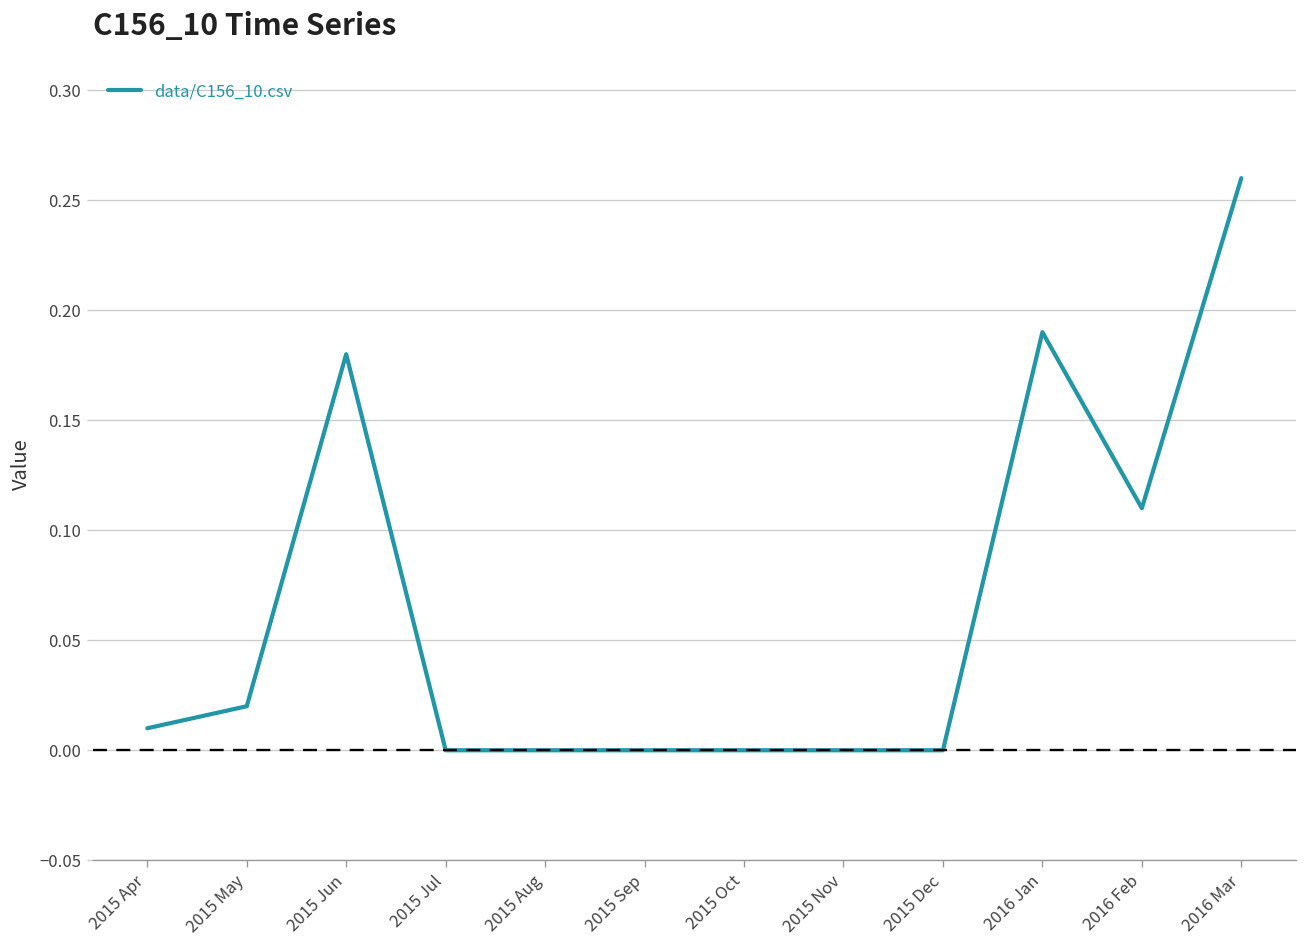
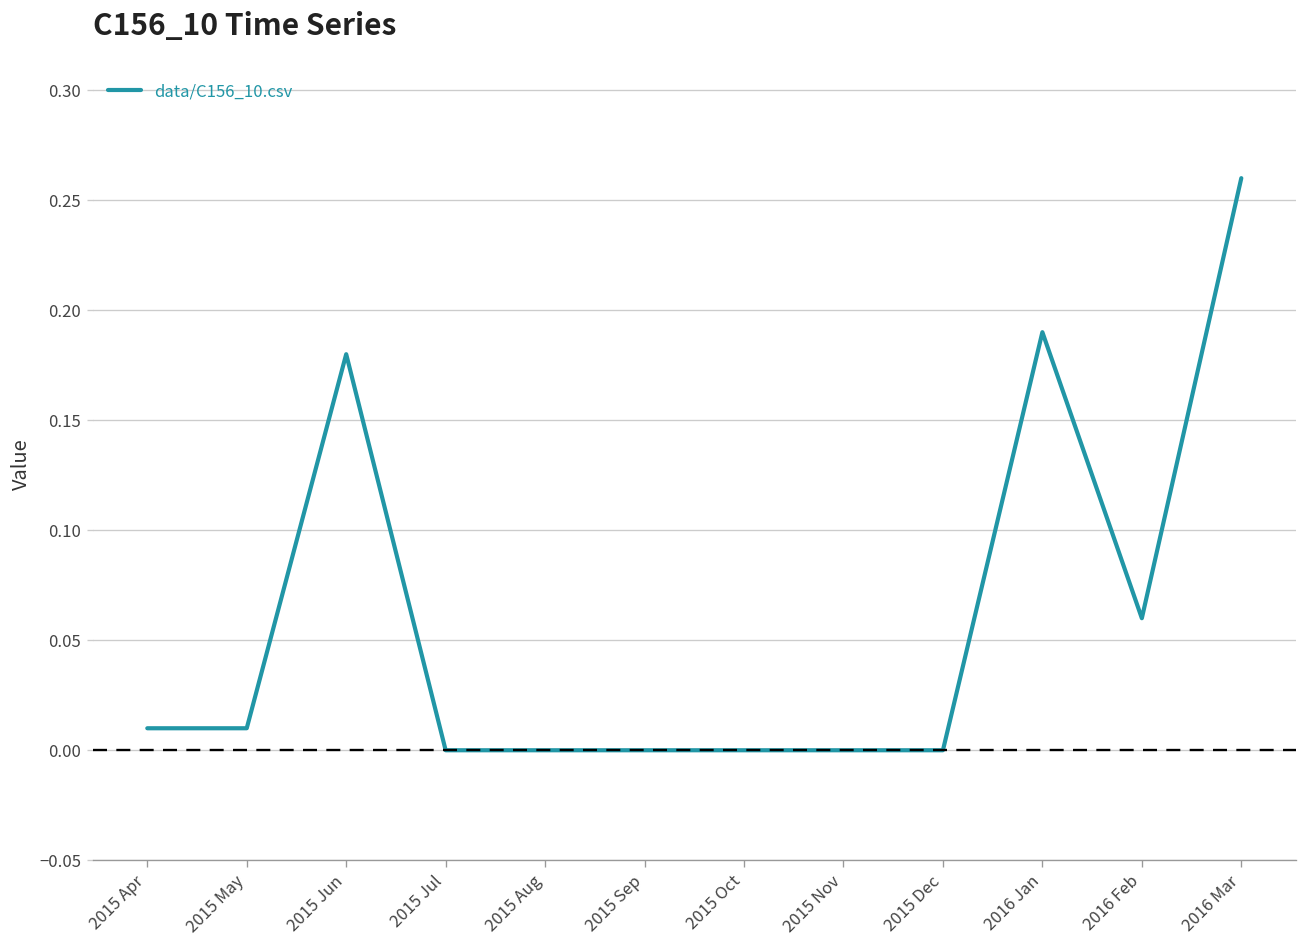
  {
    "2015 Apr": 0.01,
-   "2015 May": 0.02,
+   "2015 May": 0.01,
    "2015 Jun": 0.18,
    "2015 Jul": 0.00,
    "2015 Aug": 0.00,
    "2015 Sep": 0.00,
    "2015 Oct": 0.00,
    "2015 Nov": 0.00,
    "2015 Dec": 0.00,
    "2016 Jan": 0.19,
-   "2016 Feb": 0.11,
+   "2016 Feb": 0.06,
    "2016 Mar": 0.26
  }
